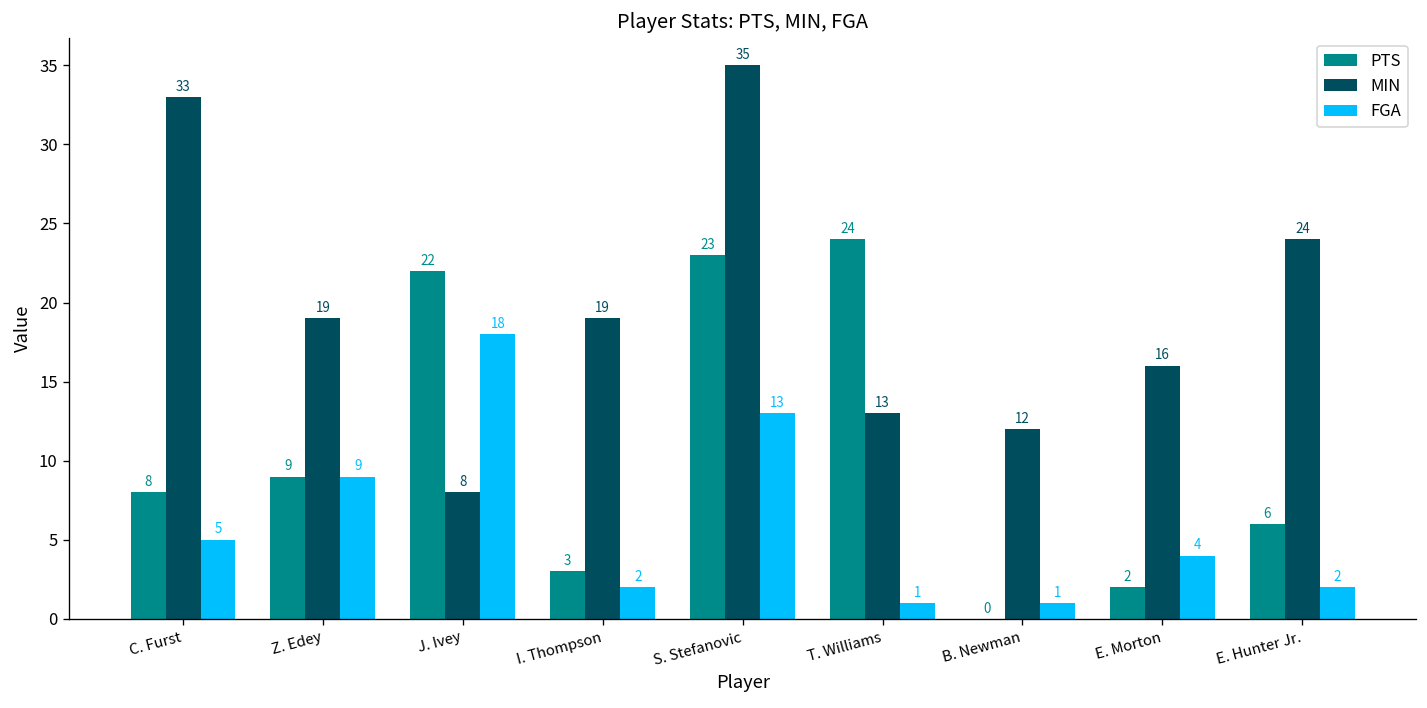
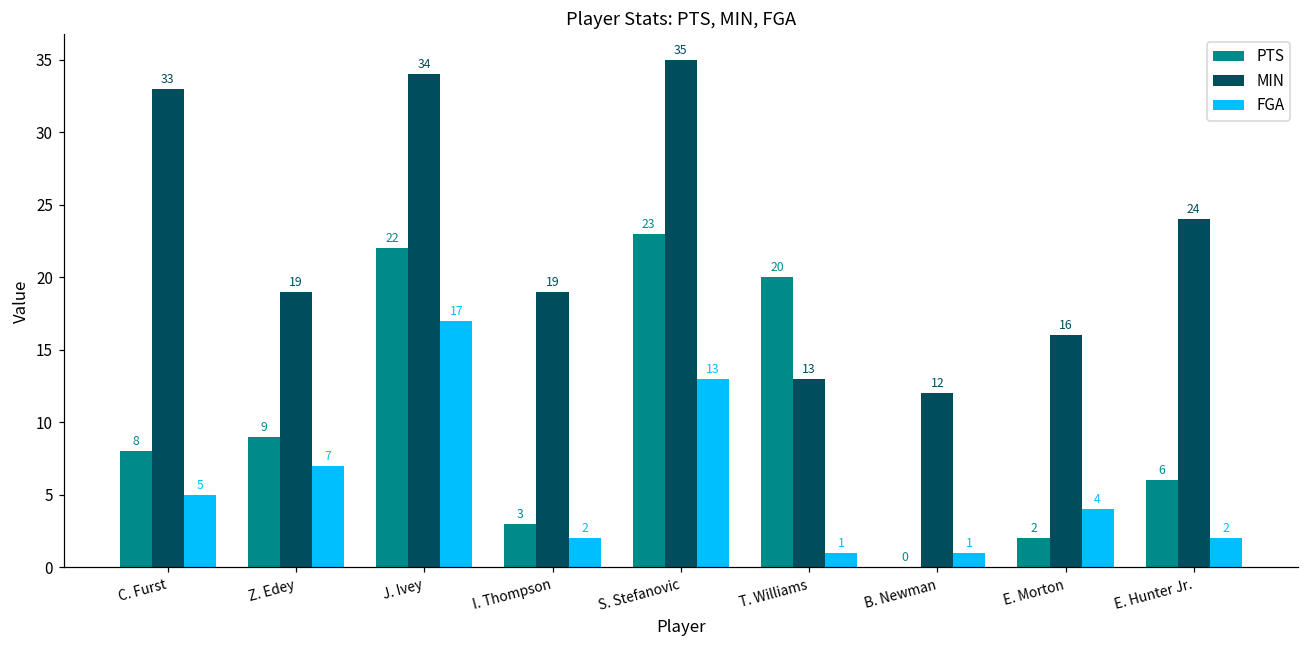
  {
    "PTS": {
      "C. Furst": 8,
      "Z. Edey": 9,
      "J. Ivey": 22,
      "I. Thompson": 3,
      "S. Stefanovic": 23,
-     "T. Williams": 24,
+     "T. Williams": 20,
      "B. Newman": 0,
      "E. Morton": 2,
      "E. Hunter Jr.": 6
    },
    "MIN": {
      "C. Furst": 33,
      "Z. Edey": 19,
-     "J. Ivey": 8,
+     "J. Ivey": 34,
      "I. Thompson": 19,
      "S. Stefanovic": 35,
      "T. Williams": 13,
      "B. Newman": 12,
      "E. Morton": 16,
      "E. Hunter Jr.": 24
    },
    "FGA": {
      "C. Furst": 5,
-     "Z. Edey": 9,
-     "J. Ivey": 18,
+     "Z. Edey": 7,
+     "J. Ivey": 17,
      "I. Thompson": 2,
      "S. Stefanovic": 13,
      "T. Williams": 1,
      "B. Newman": 1,
      "E. Morton": 4,
      "E. Hunter Jr.": 2
    }
  }
